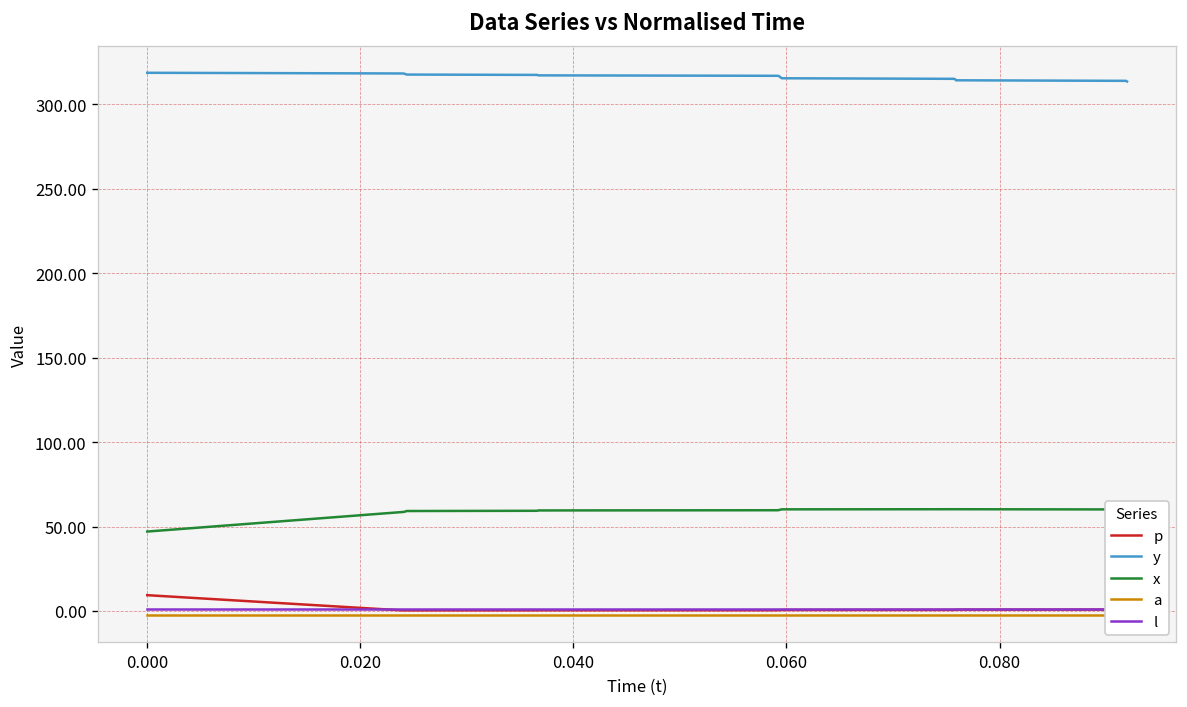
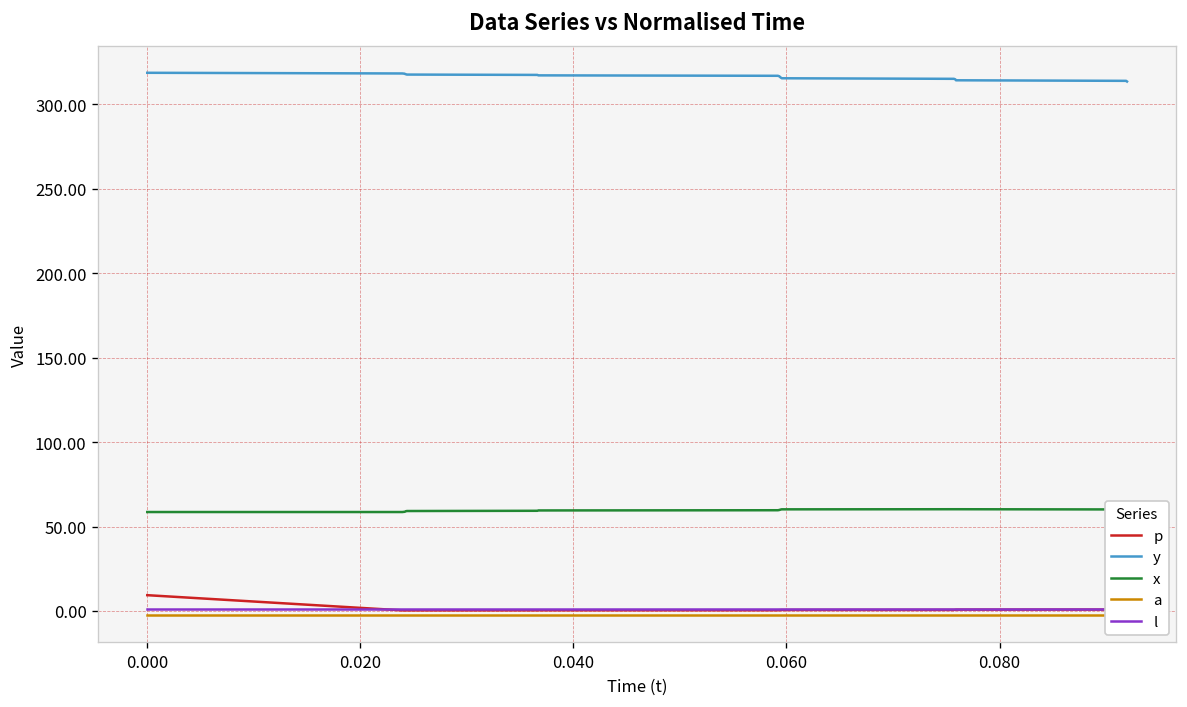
  {
    "p": {
      "0.000": 9
    },
    "y": {
      "0.000": 319
    },
    "x": {
-     "0.000": 47
+     "0.000": 59
    },
    "a": {
      "0.000": -3
    },
    "l": {
      "0.000": 1
    }
  }
